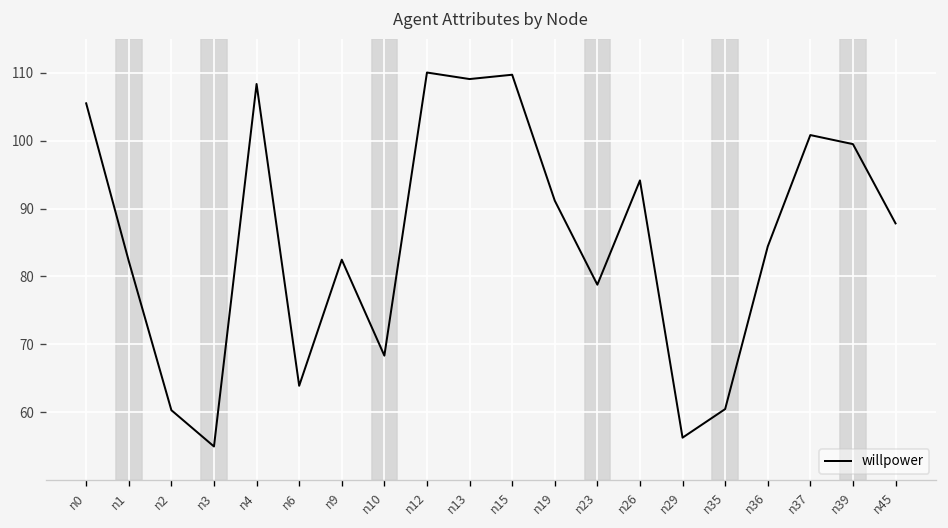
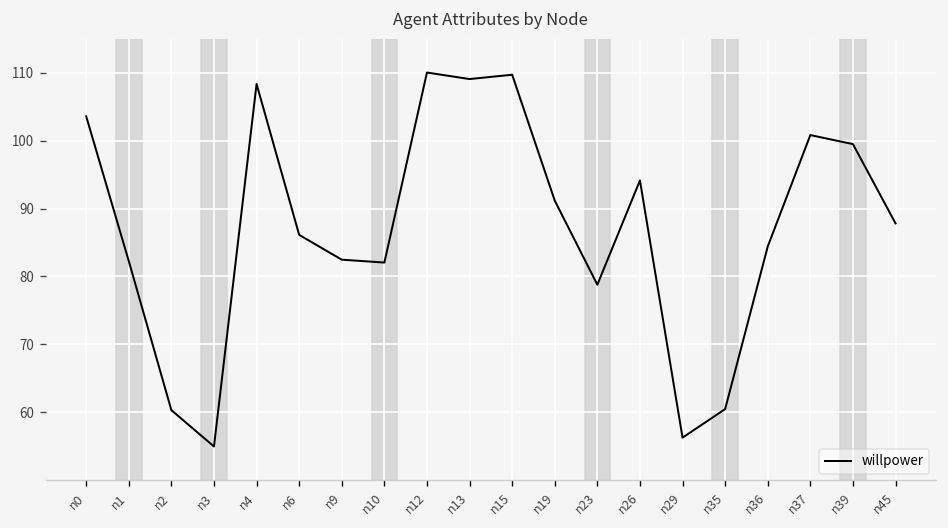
  {
-   "n0": 105,
+   "n0": 104,
    "n1": 82,
    "n2": 60,
    "n3": 55,
    "n4": 108,
-   "n6": 64,
+   "n6": 86,
    "n9": 82,
-   "n10": 68,
+   "n10": 82,
    "n12": 110,
    "n13": 109,
    "n15": 110,
    "n19": 91,
    "n23": 79,
    "n26": 94,
    "n29": 56,
    "n35": 60,
    "n36": 84,
    "n37": 101,
    "n39": 99,
    "n45": 88
  }
